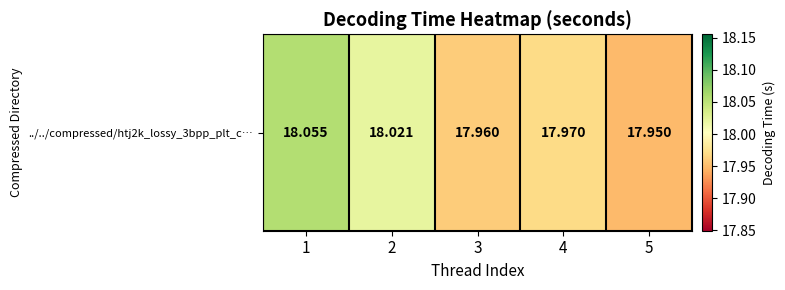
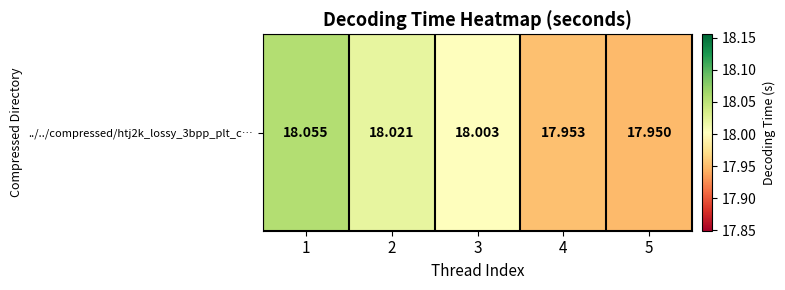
  {
    "../../compressed/htj2k_lossy_3bpp_plt_c…": {
      "1": 18.055,
      "2": 18.021,
-     "3": 17.960,
-     "4": 17.970,
+     "3": 18.003,
+     "4": 17.953,
      "5": 17.950
    }
  }
